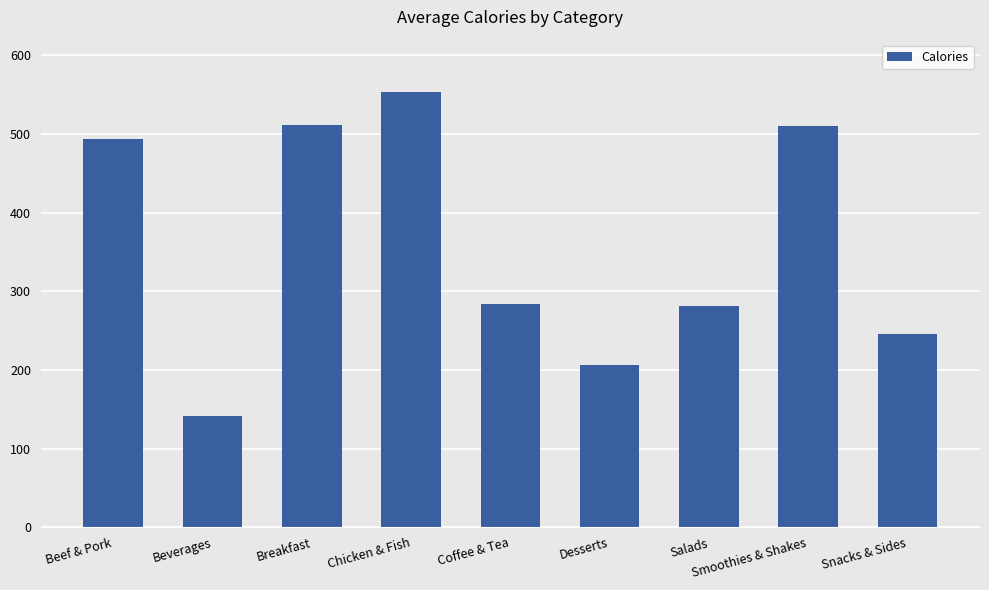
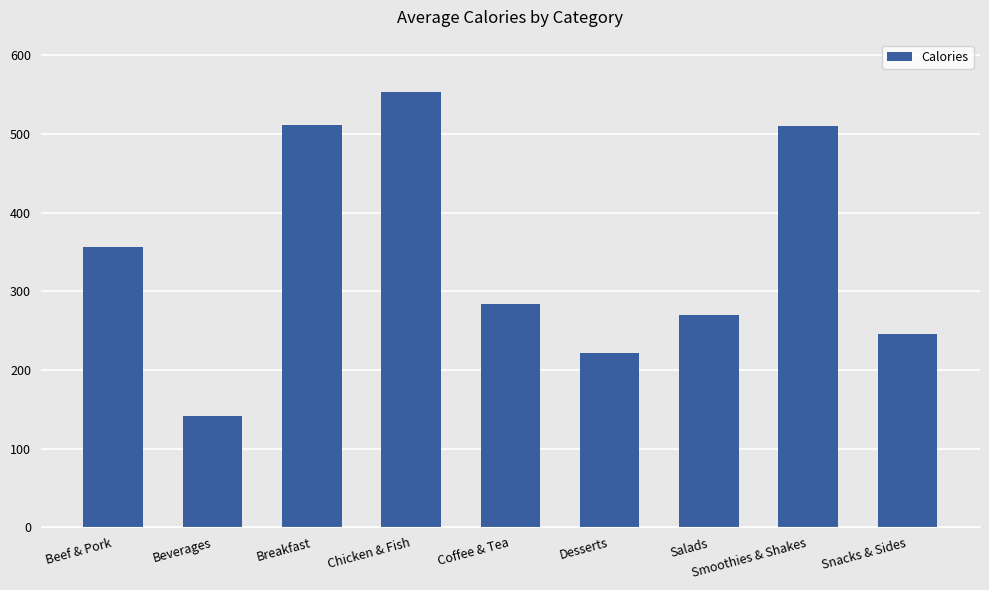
  {
-   "Beef & Pork": 490,
+   "Beef & Pork": 360,
    "Beverages": 140,
    "Breakfast": 510,
    "Chicken & Fish": 550,
    "Coffee & Tea": 280,
-   "Desserts": 210,
-   "Salads": 280,
+   "Desserts": 220,
+   "Salads": 270,
    "Smoothies & Shakes": 510,
    "Snacks & Sides": 250
  }
